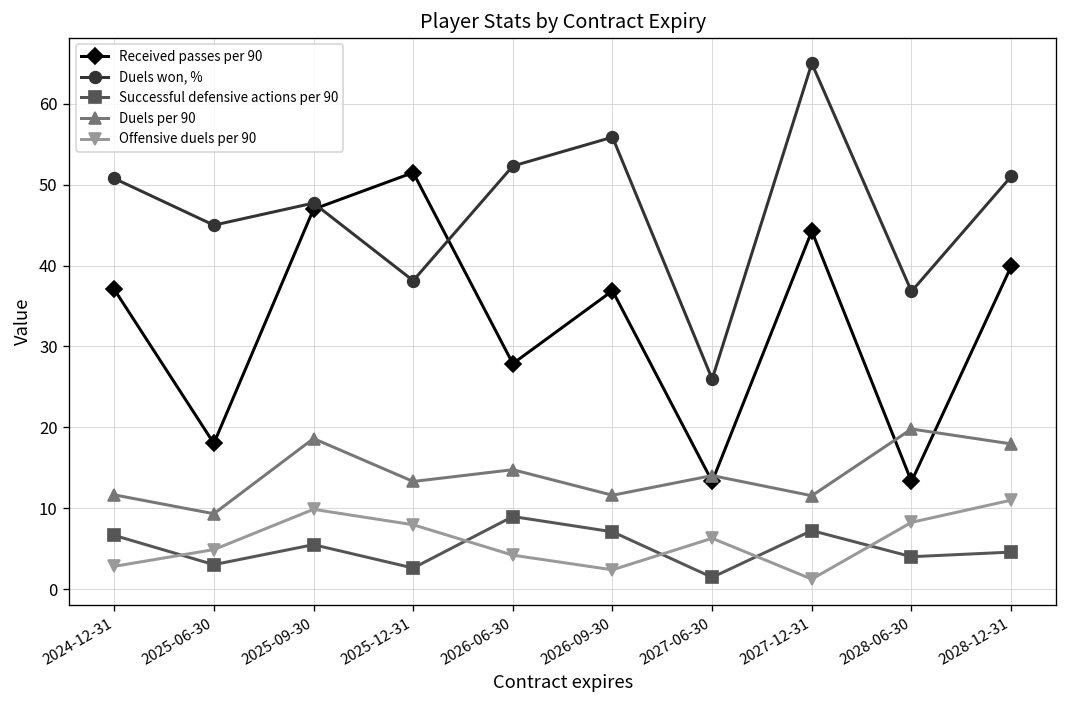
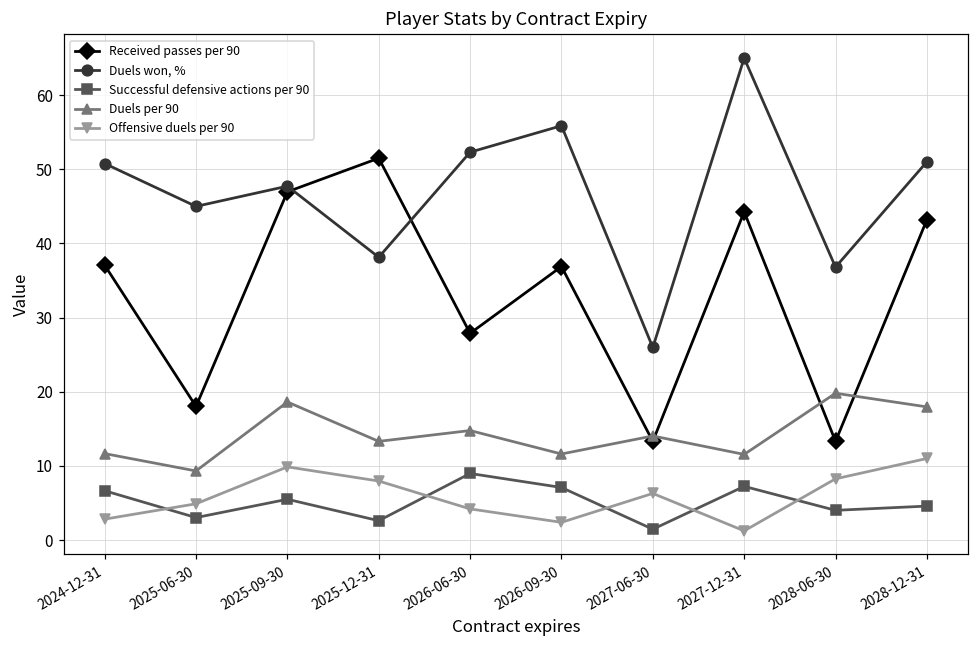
  {
    "Received passes per 90": {
      "2024-12-31": 37,
      "2025-06-30": 18,
      "2025-09-30": 47,
      "2025-12-31": 52,
      "2026-06-30": 28,
      "2026-09-30": 37,
      "2027-06-30": 13,
      "2027-12-31": 44,
      "2028-06-30": 13,
-     "2028-12-31": 40
+     "2028-12-31": 43
    }
  }
